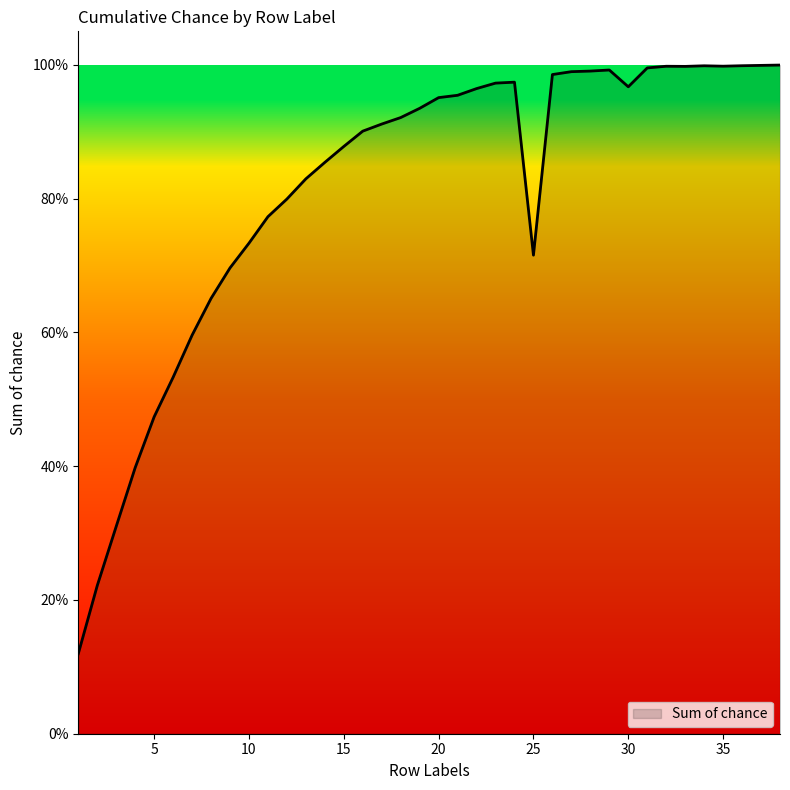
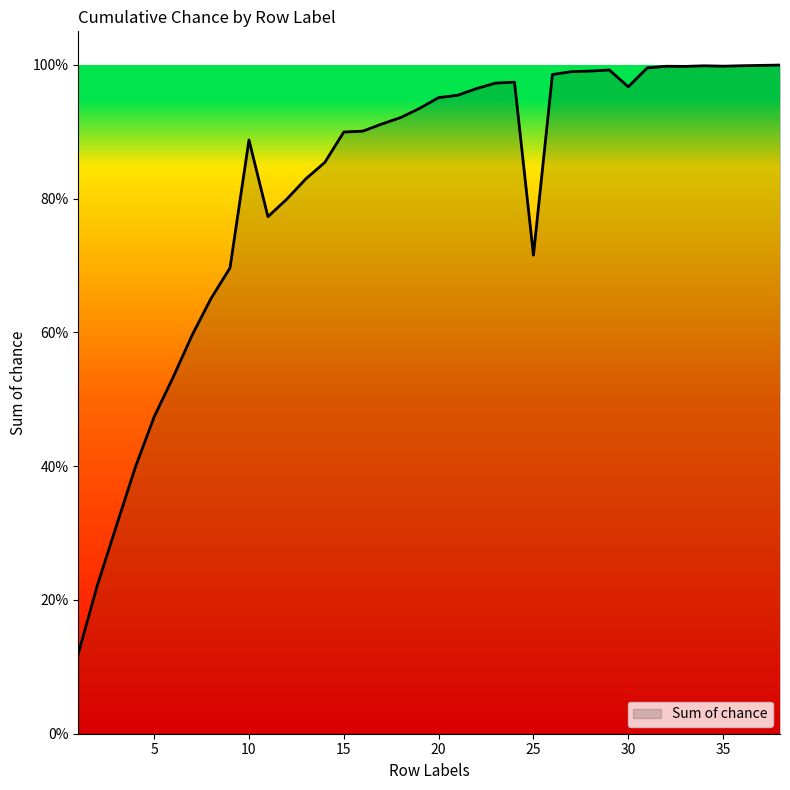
  {
    "5": "47%",
-   "10": "73%",
-   "15": "88%",
+   "10": "89%",
+   "15": "90%",
    "20": "95%",
    "25": "72%",
    "30": "97%",
    "35": "100%"
  }
